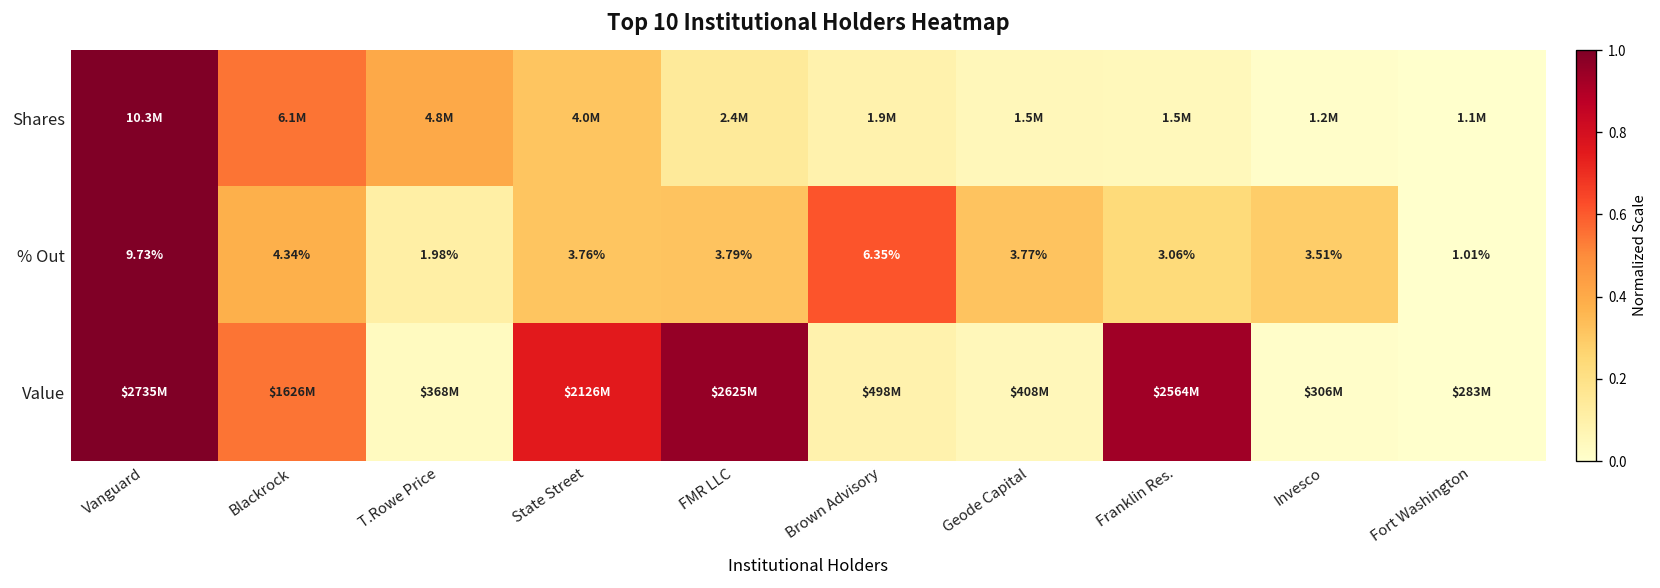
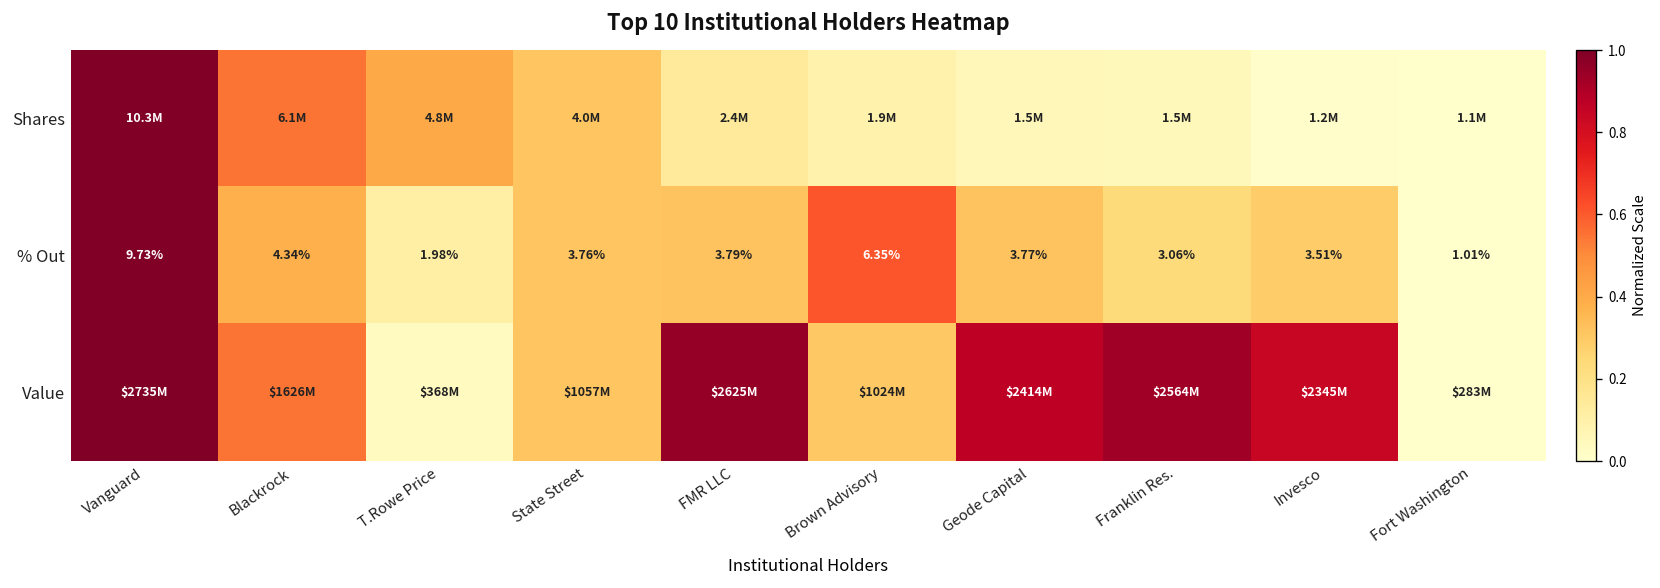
  {
    "Shares": {
      "Vanguard": "10.3M",
      "Blackrock": "6.1M",
      "T.Rowe Price": "4.8M",
      "State Street": "4.0M",
      "FMR LLC": "2.4M",
      "Brown Advisory": "1.9M",
      "Geode Capital": "1.5M",
      "Franklin Res.": "1.5M",
      "Invesco": "1.2M",
      "Fort Washington": "1.1M"
    },
    "% Out": {
      "Vanguard": "9.73%",
      "Blackrock": "4.34%",
      "T.Rowe Price": "1.98%",
      "State Street": "3.76%",
      "FMR LLC": "3.79%",
      "Brown Advisory": "6.35%",
      "Geode Capital": "3.77%",
      "Franklin Res.": "3.06%",
      "Invesco": "3.51%",
      "Fort Washington": "1.01%"
    },
    "Value": {
      "Vanguard": "$2735M",
      "Blackrock": "$1626M",
      "T.Rowe Price": "$368M",
-     "State Street": "$2126M",
+     "State Street": "$1057M",
      "FMR LLC": "$2625M",
-     "Brown Advisory": "$498M",
-     "Geode Capital": "$408M",
+     "Brown Advisory": "$1024M",
+     "Geode Capital": "$2414M",
      "Franklin Res.": "$2564M",
-     "Invesco": "$306M",
+     "Invesco": "$2345M",
      "Fort Washington": "$283M"
    }
  }
